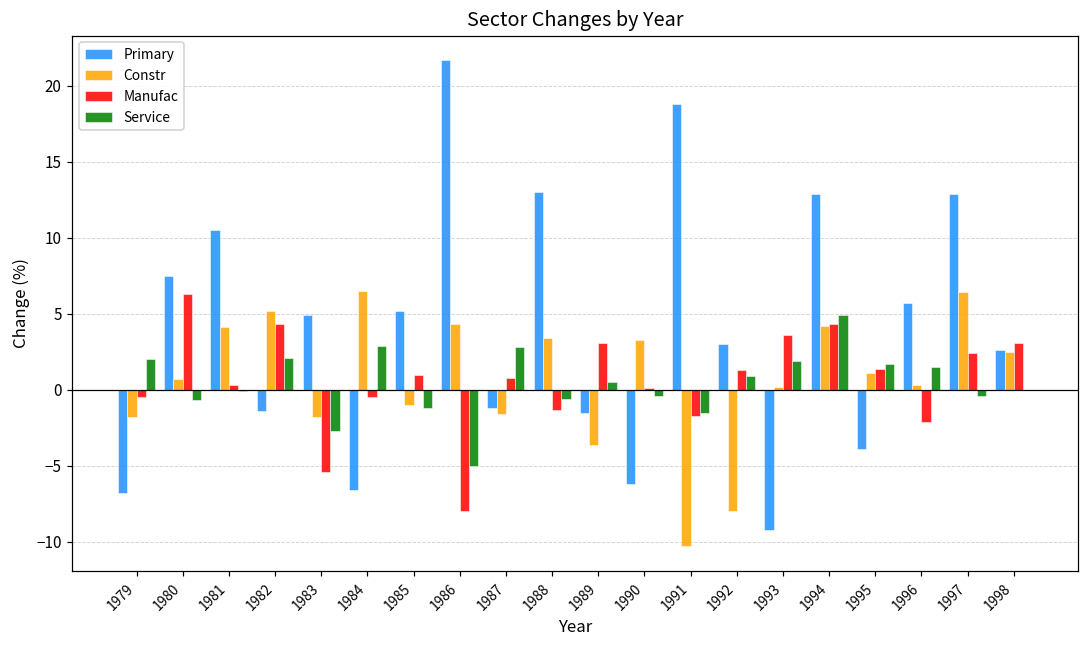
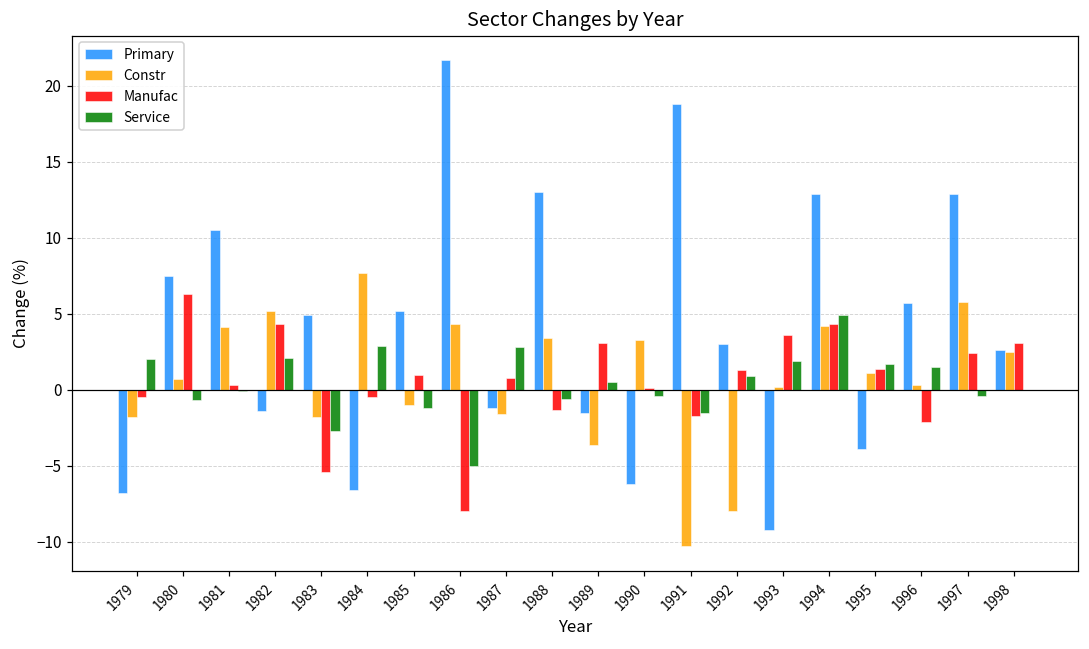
  {
    "Primary": {
      "1979": -6.8,
      "1980": 7.5,
      "1981": 10.5,
      "1982": -1.4,
      "1983": 4.9,
      "1984": -6.6,
      "1985": 5.2,
      "1986": 21.7,
      "1987": -1.2,
      "1988": 13.0,
      "1989": -1.5,
      "1990": -6.2,
      "1991": 18.8,
      "1992": 3.0,
      "1993": -9.2,
      "1994": 12.9,
      "1995": -3.9,
      "1996": 5.7,
      "1997": 12.9,
      "1998": 2.6
    },
    "Constr": {
      "1979": -1.8,
      "1980": 0.7,
      "1981": 4.1,
      "1982": 5.2,
      "1983": -1.8,
-     "1984": 6.5,
+     "1984": 7.7,
      "1985": -1.0,
      "1986": 4.3,
      "1987": -1.6,
      "1988": 3.4,
      "1989": -3.6,
      "1990": 3.3,
      "1991": -10.3,
      "1992": -8.0,
      "1993": 0.2,
      "1994": 4.2,
      "1995": 1.1,
      "1996": 0.3,
-     "1997": 6.4,
+     "1997": 5.8,
      "1998": 2.5
    },
    "Manufac": {
      "1979": -0.5,
      "1980": 6.3,
      "1981": 0.3,
      "1982": 4.3,
      "1983": -5.4,
      "1984": -0.5,
      "1985": 1.0,
      "1986": -8.0,
      "1987": 0.8,
      "1988": -1.3,
      "1989": 3.1,
      "1991": -1.7,
      "1992": 1.3,
      "1993": 3.6,
      "1994": 4.3,
      "1995": 1.4,
      "1996": -2.1,
      "1997": 2.4,
      "1998": 3.1
    },
    "Service": {
      "1979": 2.0,
      "1980": -0.7,
      "1982": 2.1,
      "1983": -2.7,
      "1984": 2.9,
      "1985": -1.2,
      "1986": -5.0,
      "1987": 2.8,
      "1988": -0.6,
      "1989": 0.5,
      "1990": -0.4,
      "1991": -1.5,
      "1992": 0.9,
      "1993": 1.9,
      "1994": 4.9,
      "1995": 1.7,
      "1996": 1.5,
      "1997": -0.4,
      "1998": 0.0
    }
  }
